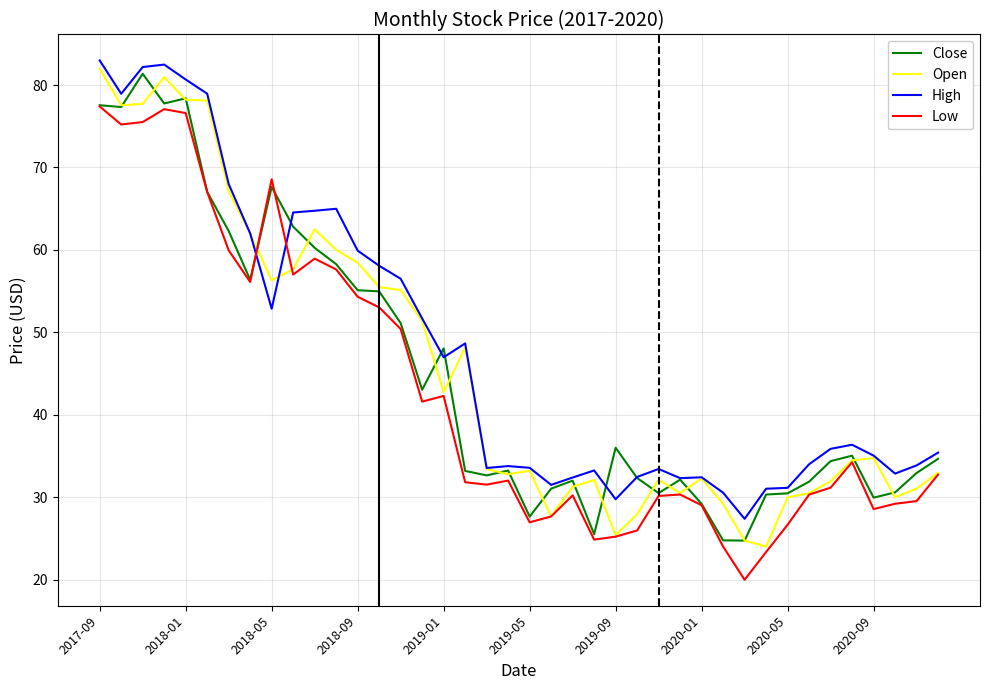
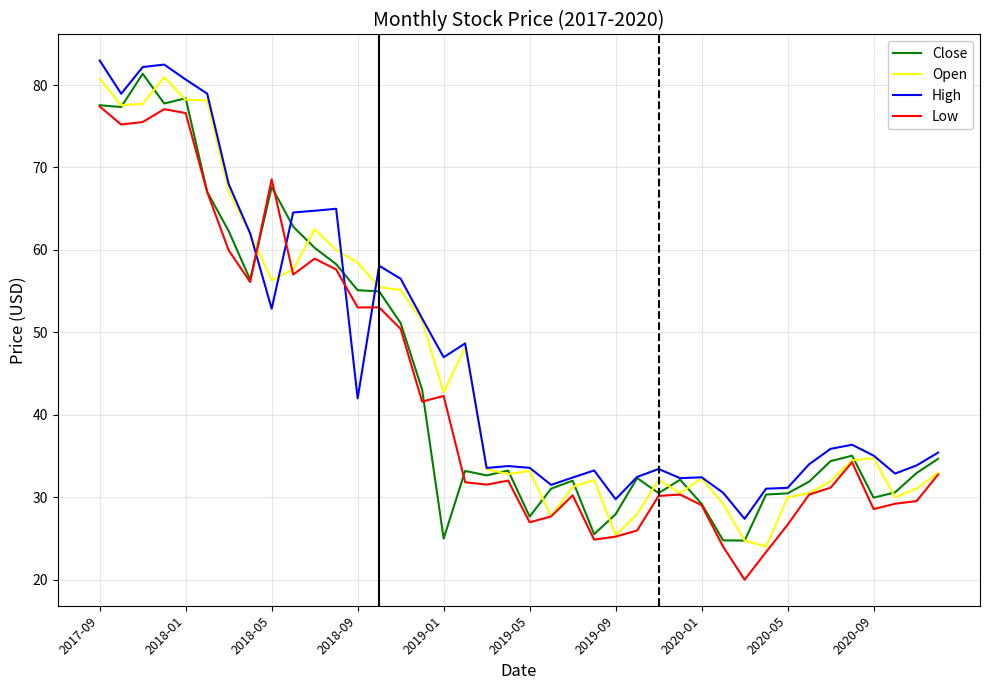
  {
    "Close": {
      "2018-05": 68,
      "2018-09": 55,
-     "2019-01": 48,
+     "2019-01": 25,
      "2019-05": 28,
-     "2019-09": 36,
+     "2019-09": 28,
      "2020-05": 30,
      "2020-09": 30
    },
    "Open": {
-     "2017-09": 82,
+     "2017-09": 81,
      "2018-05": 56,
      "2018-09": 58,
      "2019-01": 43,
      "2019-05": 33,
      "2020-05": 30
    },
    "High": {
      "2017-09": 83,
      "2018-01": 81,
      "2018-05": 53,
-     "2018-09": 60,
+     "2018-09": 42,
      "2019-01": 47,
      "2019-05": 34,
      "2019-09": 30,
      "2020-05": 31
    },
    "Low": {
      "2018-01": 77,
      "2018-05": 69,
-     "2018-09": 54,
+     "2018-09": 53,
      "2019-01": 42,
      "2019-05": 27,
      "2020-05": 27,
      "2020-09": 29
    }
  }
